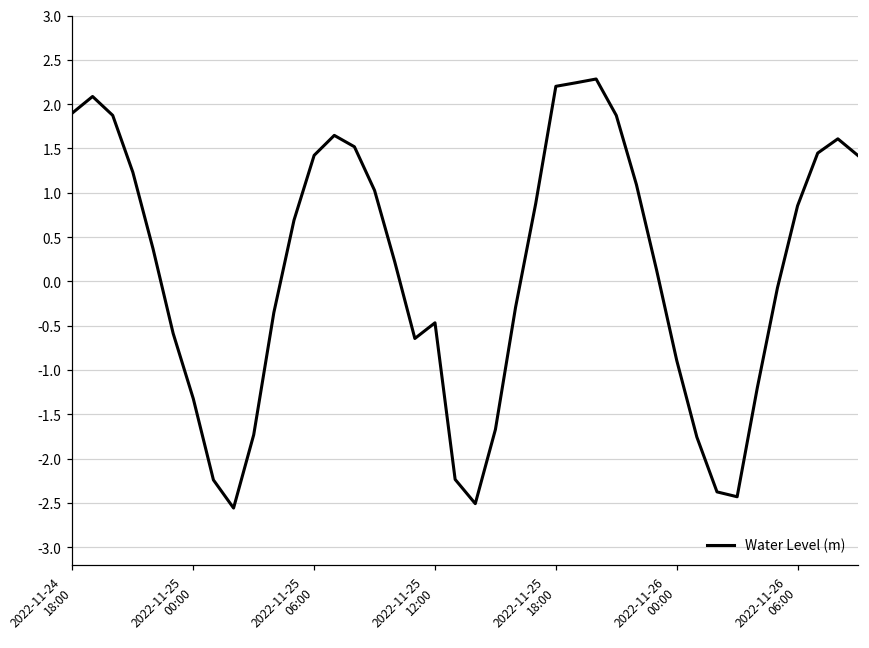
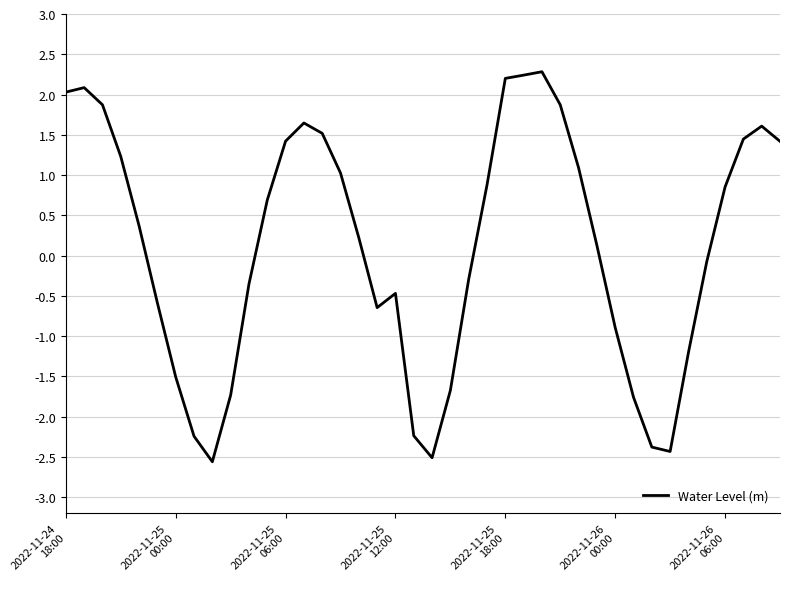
  {
-   "2022-11-24 18:00": 1.9,
-   "2022-11-25 00:00": -1.3,
+   "2022-11-24 18:00": 2.0,
+   "2022-11-25 00:00": -1.5,
    "2022-11-25 06:00": 1.4,
    "2022-11-25 12:00": -0.5,
    "2022-11-25 18:00": 2.2,
    "2022-11-26 00:00": -0.9,
    "2022-11-26 06:00": 0.9
  }
